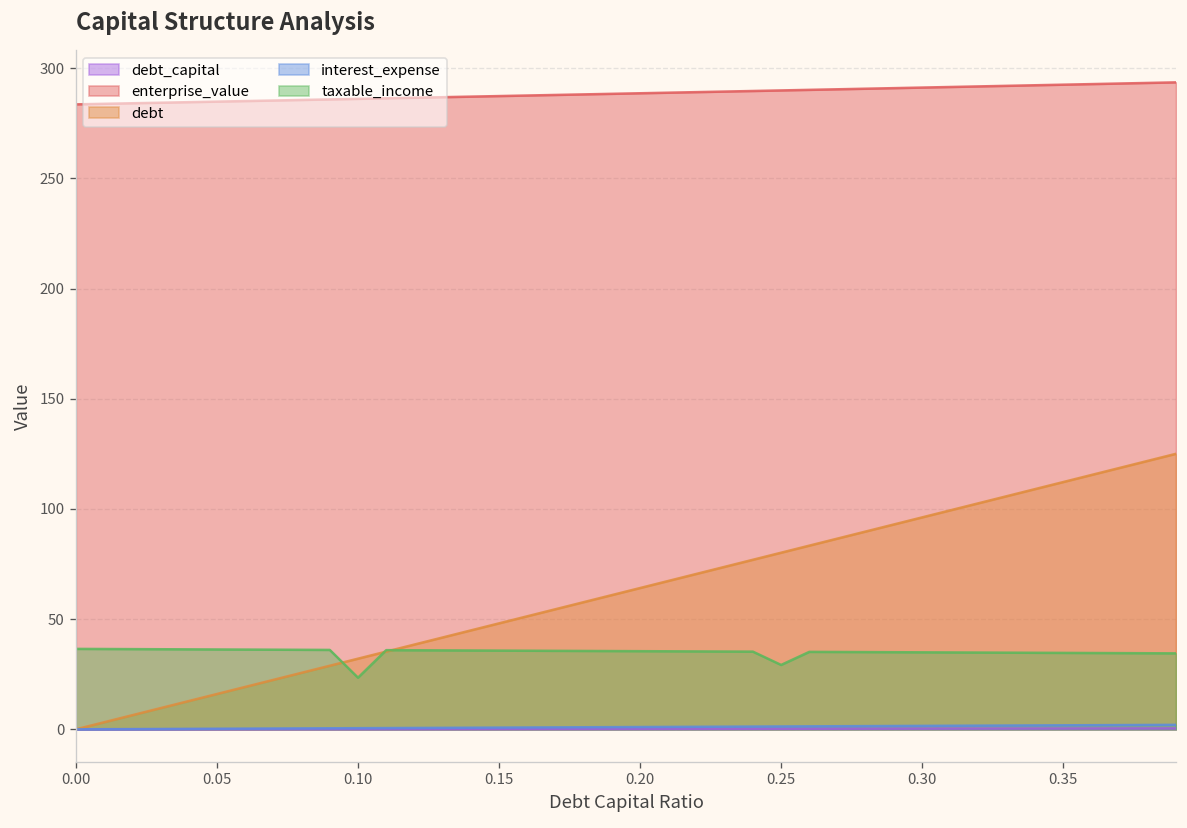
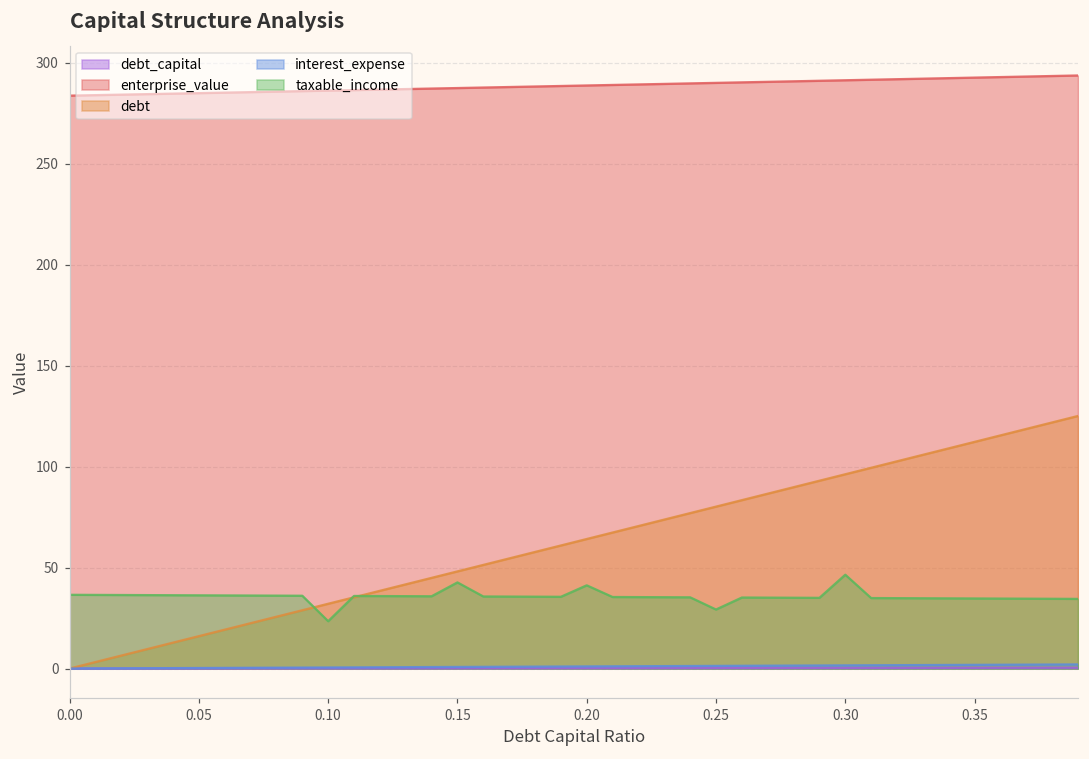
  {
    "taxable_income": {
      "0.00": 36,
      "0.05": 36,
      "0.10": 23,
-     "0.15": 36,
-     "0.20": 35,
+     "0.15": 43,
+     "0.20": 41,
      "0.25": 29,
-     "0.30": 35,
+     "0.30": 46,
      "0.35": 35
    }
  }
